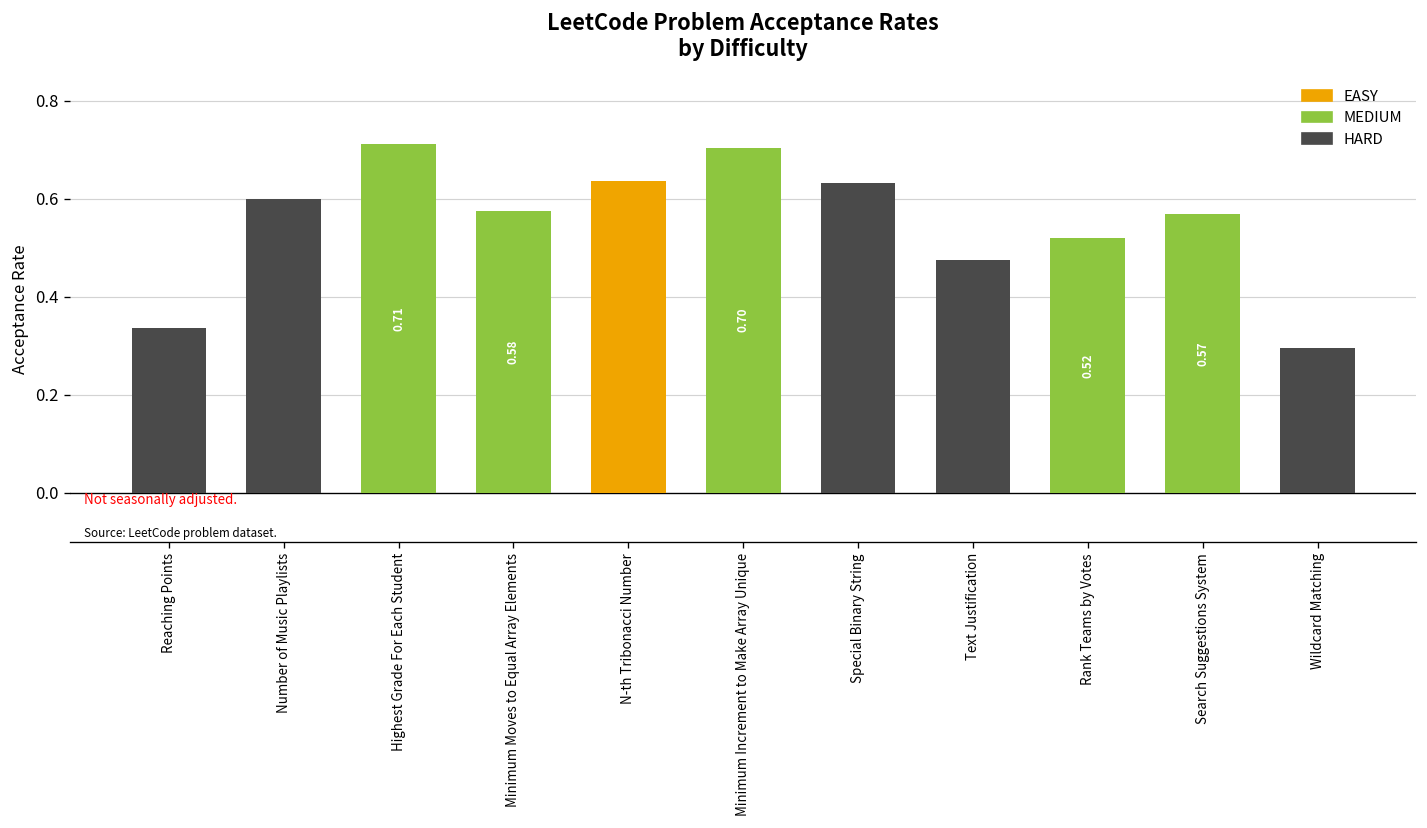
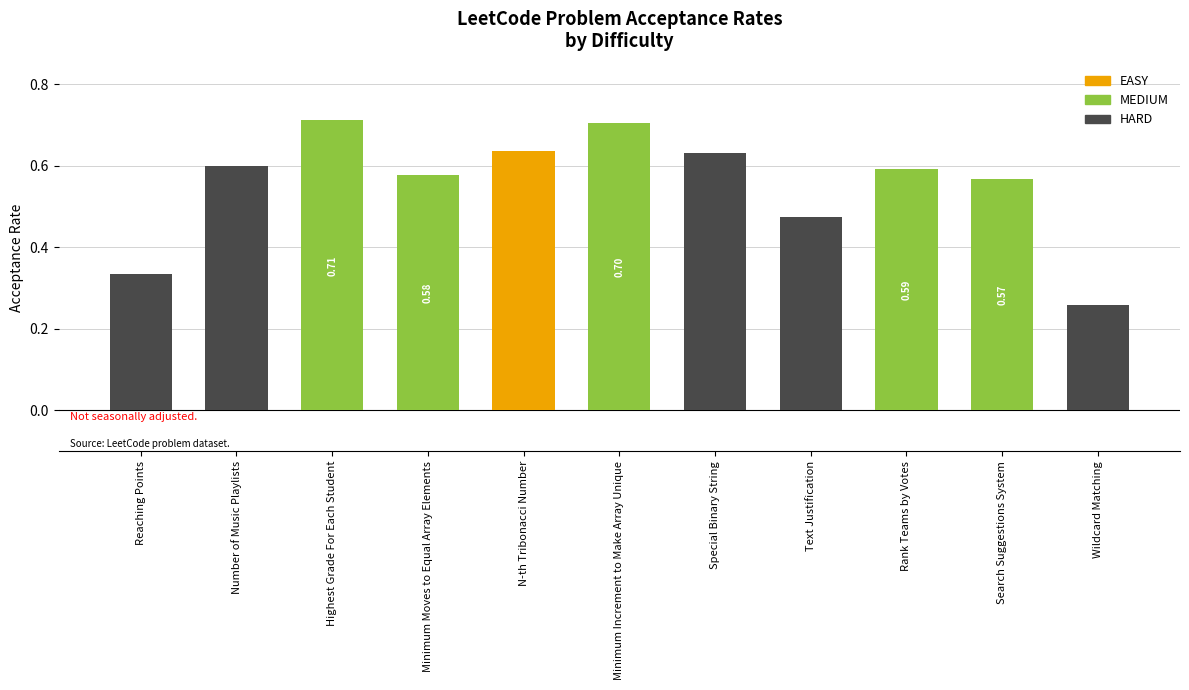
  {
    "Highest Grade For Each Student": 0.71,
    "Minimum Moves to Equal Array Elements": 0.58,
    "Minimum Increment to Make Array Unique": 0.70,
-   "Rank Teams by Votes": 0.52,
+   "Rank Teams by Votes": 0.59,
    "Search Suggestions System": 0.57,
-   "Wildcard Matching": 0.30
+   "Wildcard Matching": 0.26
  }
